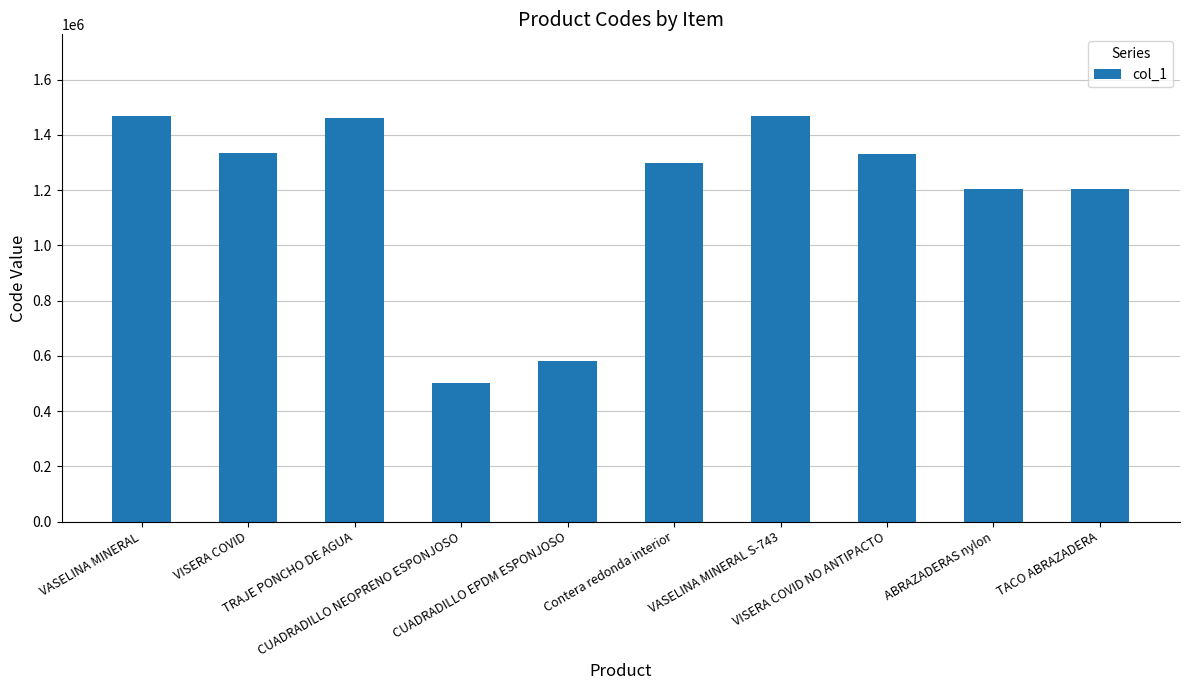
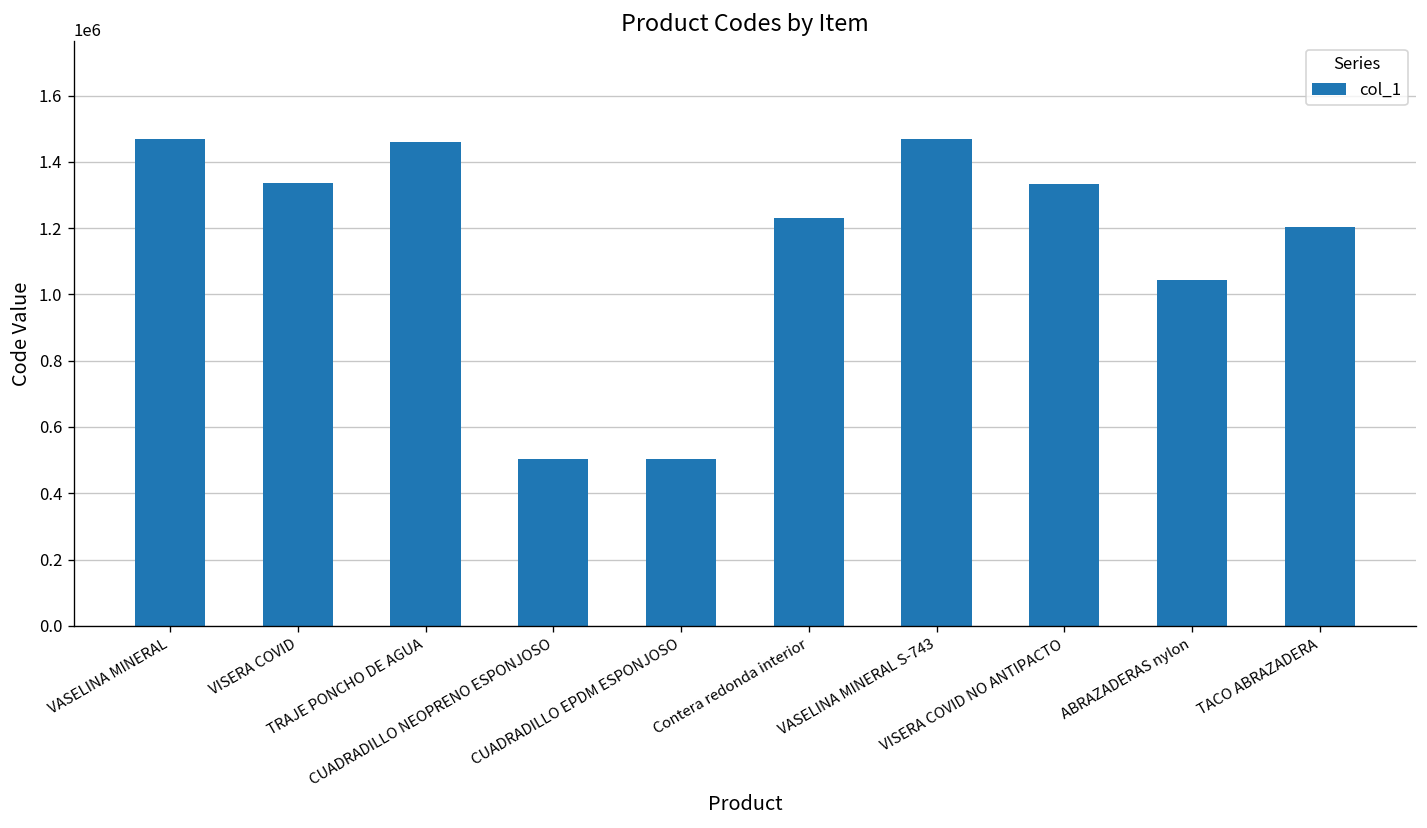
  {
    "VASELINA MINERAL": 1470000,
    "VISERA COVID": 1340000,
    "TRAJE PONCHO DE AGUA": 1460000,
    "CUADRADILLO NEOPRENO ESPONJOSO": 500000,
-   "CUADRADILLO EPDM ESPONJOSO": 580000,
-   "Contera redonda interior": 1300000,
+   "CUADRADILLO EPDM ESPONJOSO": 500000,
+   "Contera redonda interior": 1230000,
    "VASELINA MINERAL S-743": 1470000,
    "VISERA COVID NO ANTIPACTO": 1330000,
-   "ABRAZADERAS nylon": 1200000,
+   "ABRAZADERAS nylon": 1040000,
    "TACO ABRAZADERA": 1200000
  }
